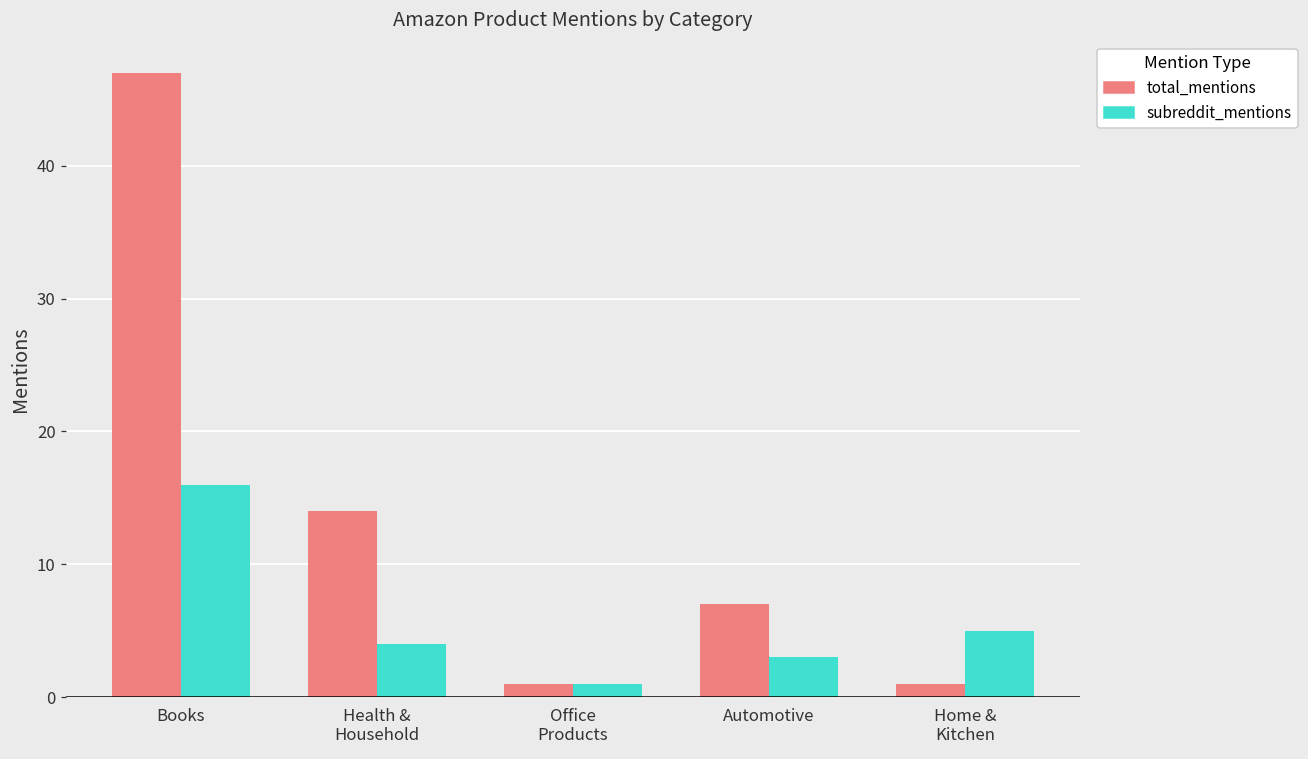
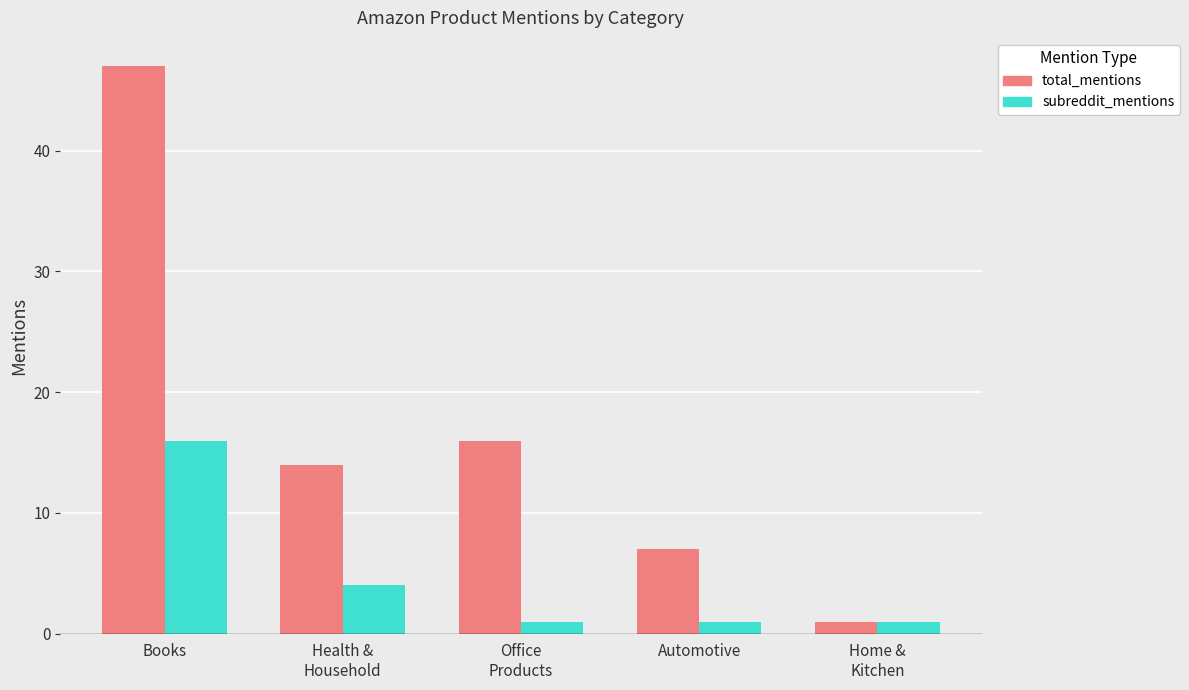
  {
    "total_mentions": {
      "Books": 47,
      "Health & Household": 14,
-     "Office Products": 1,
+     "Office Products": 16,
      "Automotive": 7,
      "Home & Kitchen": 1
    },
    "subreddit_mentions": {
      "Books": 16,
      "Health & Household": 4,
      "Office Products": 1,
-     "Automotive": 3,
-     "Home & Kitchen": 5
+     "Automotive": 1,
+     "Home & Kitchen": 1
    }
  }
